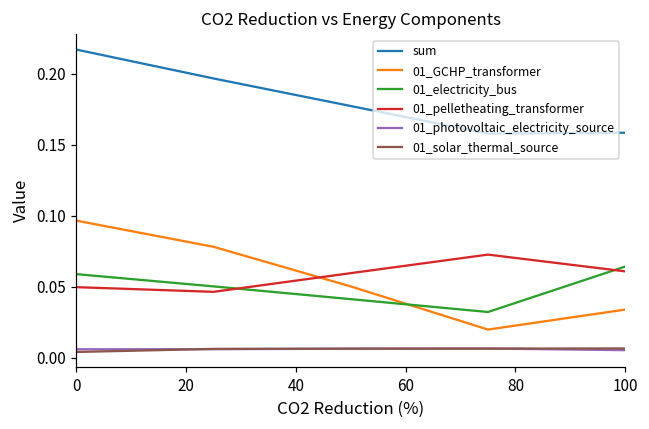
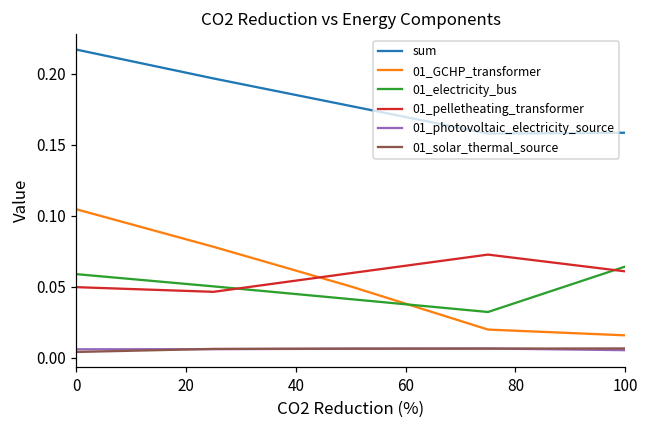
  {
    "sum": {
      "0": 0.217,
      "100": 0.158
    },
    "01_GCHP_transformer": {
-     "0": 0.097,
-     "100": 0.034
+     "0": 0.105,
+     "100": 0.016
    },
    "01_electricity_bus": {
      "0": 0.059,
      "100": 0.064
    },
    "01_pelletheating_transformer": {
      "0": 0.050,
      "100": 0.061
    }
  }
